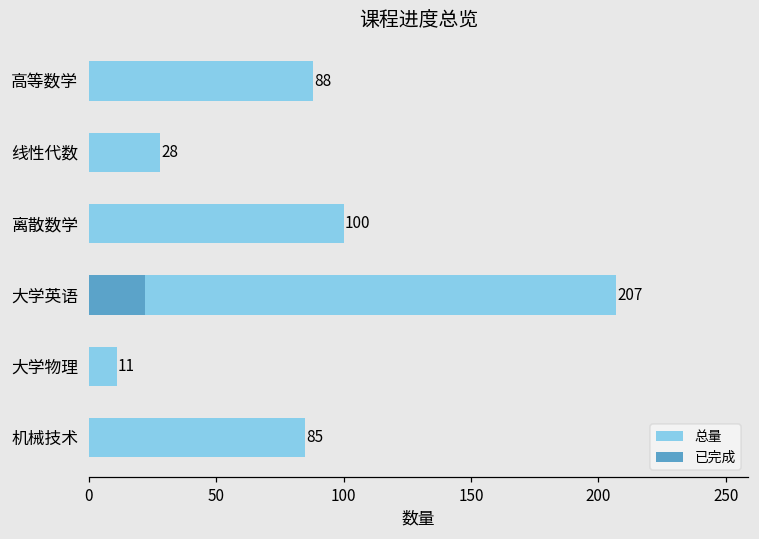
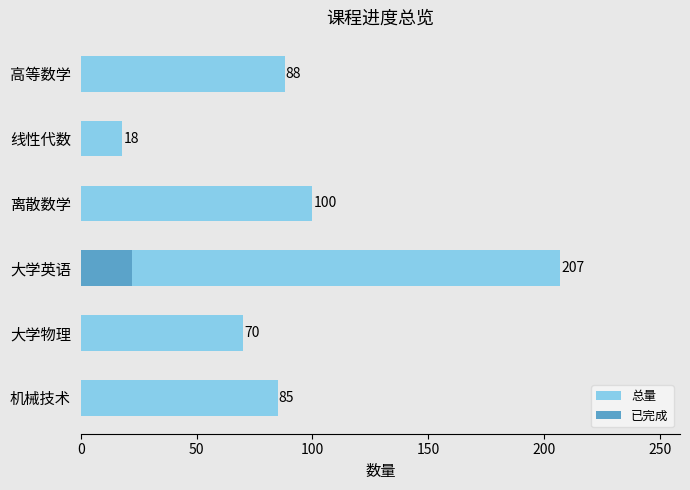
  {
    "总量": {
      "高等数学": 88,
-     "线性代数": 28,
+     "线性代数": 18,
      "离散数学": 100,
      "大学英语": 207,
-     "大学物理": 11,
+     "大学物理": 70,
      "机械技术": 85
    },
    "已完成": {
      "高等数学": 0,
      "线性代数": 0,
      "离散数学": 0,
      "大学物理": 0,
      "机械技术": 0
    }
  }
